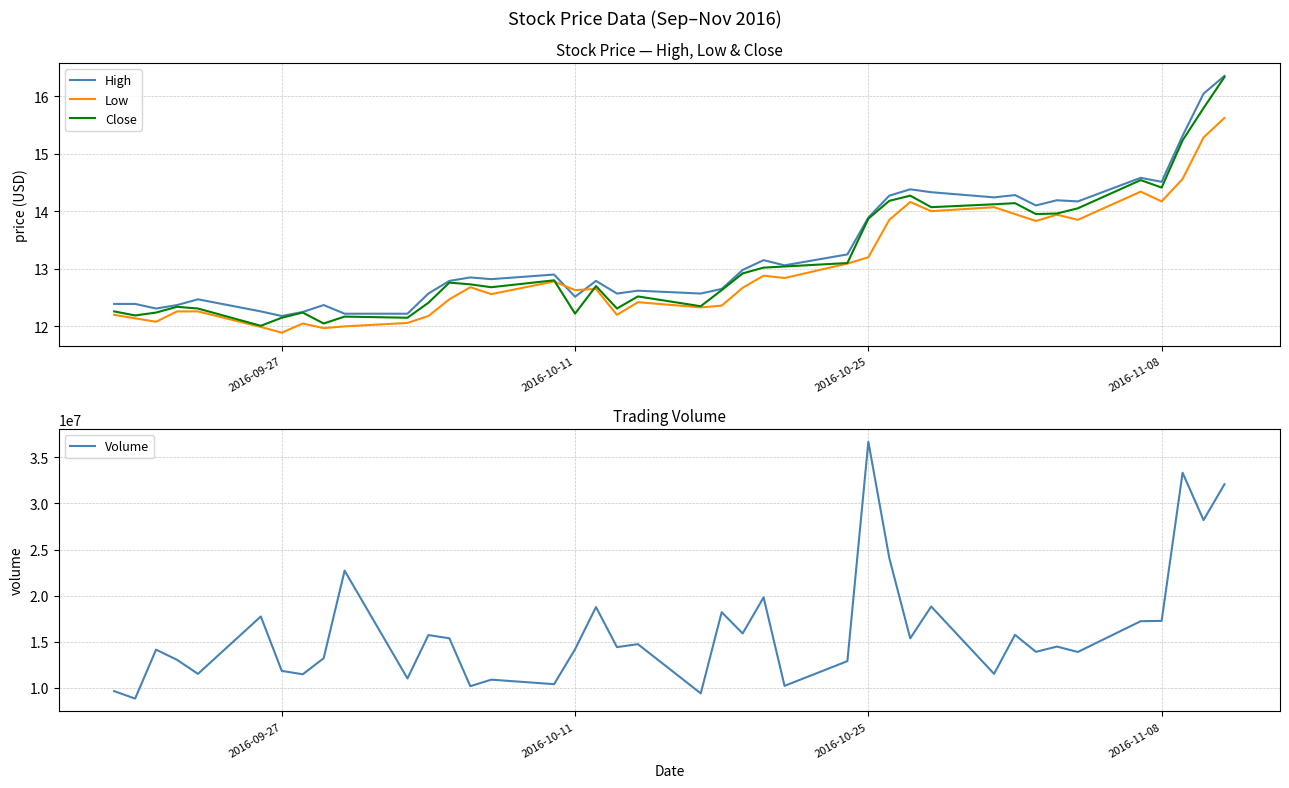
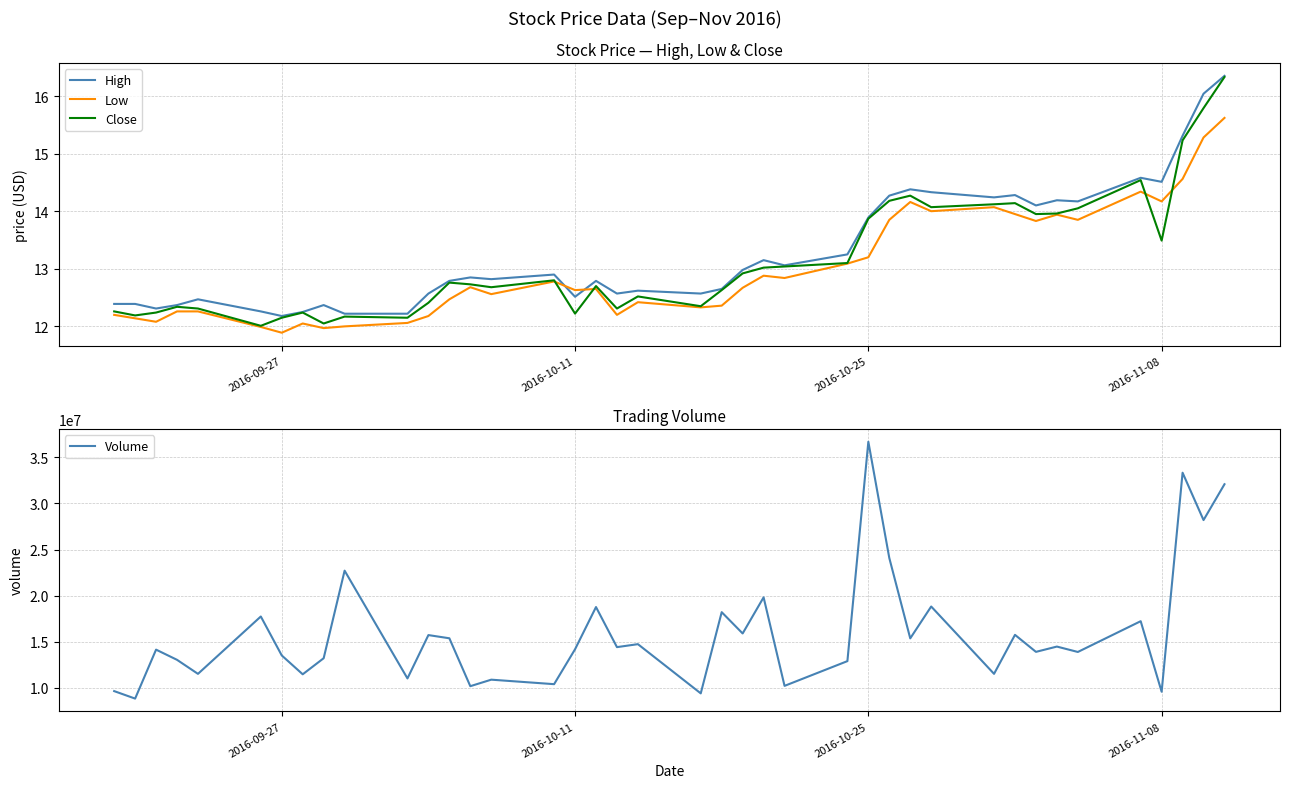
  {
    "Stock Price — High, Low & Close": {
      "High": {
        "2016-10-11": 12.5,
        "2016-11-08": 14.5
      },
      "Low": {
        "2016-09-27": 11.9,
        "2016-10-11": 12.6,
        "2016-10-25": 13.2,
        "2016-11-08": 14.2
      },
      "Close": {
        "2016-10-11": 12.2,
-       "2016-11-08": 14.4
+       "2016-11-08": 13.5
      }
    },
    "Trading Volume": {
-     "2016-09-27": 12000000,
+     "2016-09-27": 13000000,
      "2016-10-11": 14000000,
      "2016-10-25": 37000000,
-     "2016-11-08": 17000000
+     "2016-11-08": 10000000
    }
  }
